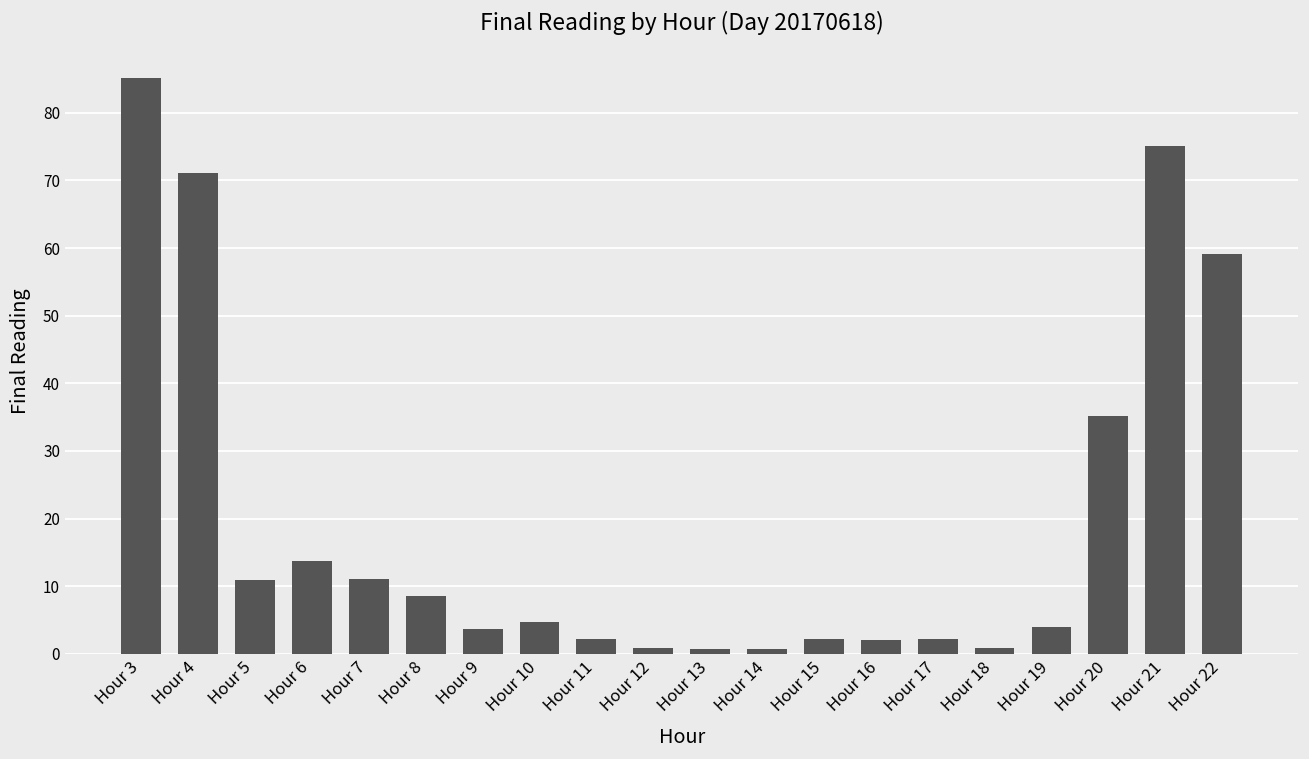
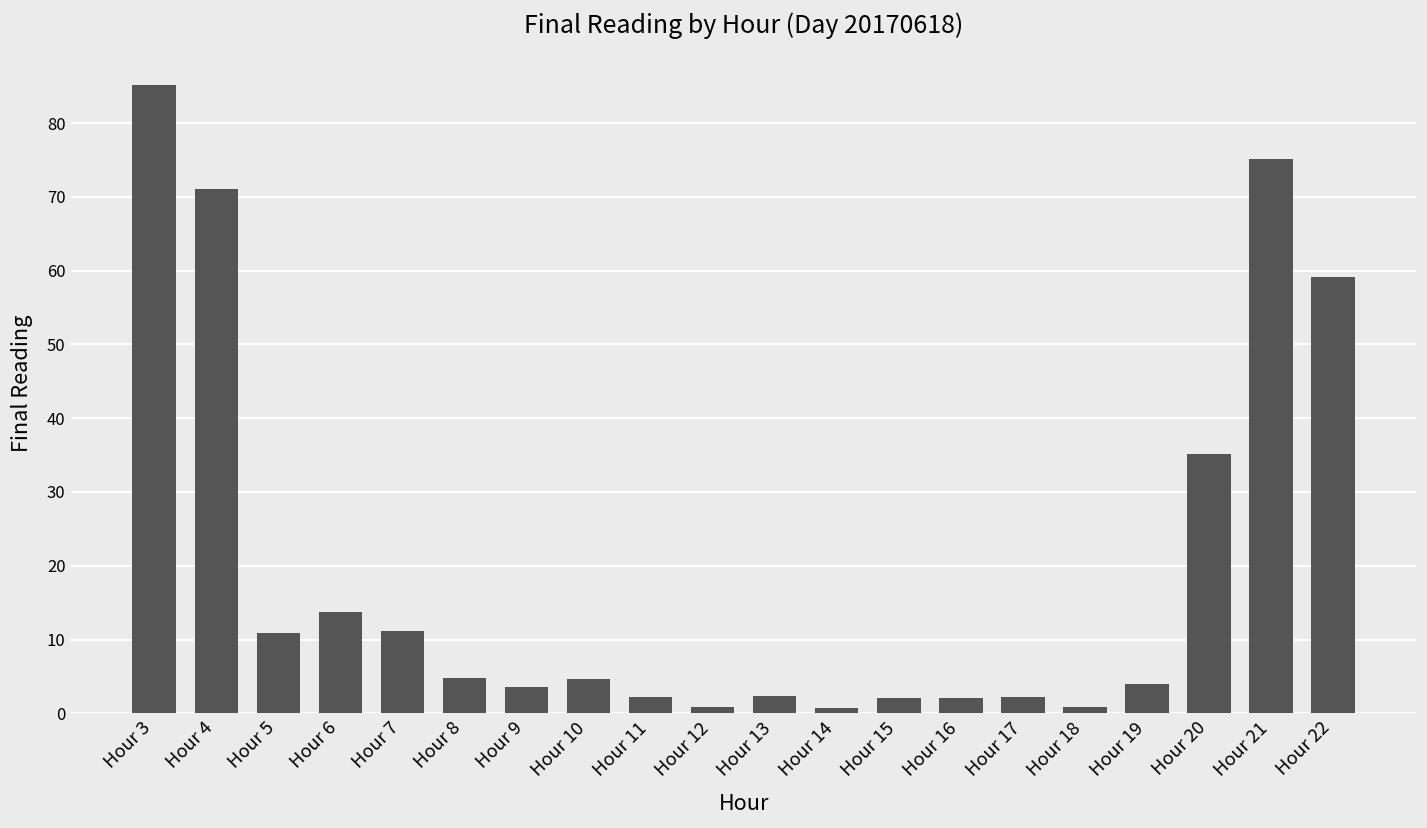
  {
    "Hour 3": 85,
    "Hour 4": 71,
    "Hour 5": 11,
    "Hour 6": 14,
    "Hour 7": 11,
-   "Hour 8": 9,
+   "Hour 8": 5,
    "Hour 9": 4,
    "Hour 10": 5,
    "Hour 11": 2,
    "Hour 12": 1,
-   "Hour 13": 1,
+   "Hour 13": 2,
    "Hour 14": 1,
    "Hour 15": 2,
    "Hour 16": 2,
    "Hour 17": 2,
    "Hour 18": 1,
    "Hour 19": 4,
    "Hour 20": 35,
    "Hour 21": 75,
    "Hour 22": 59
  }
